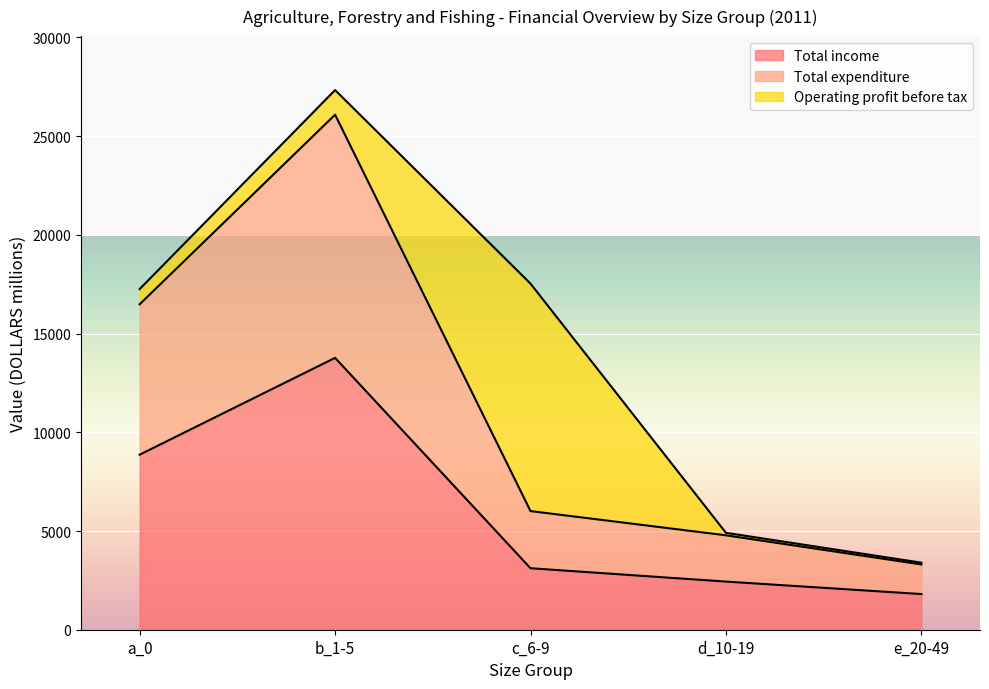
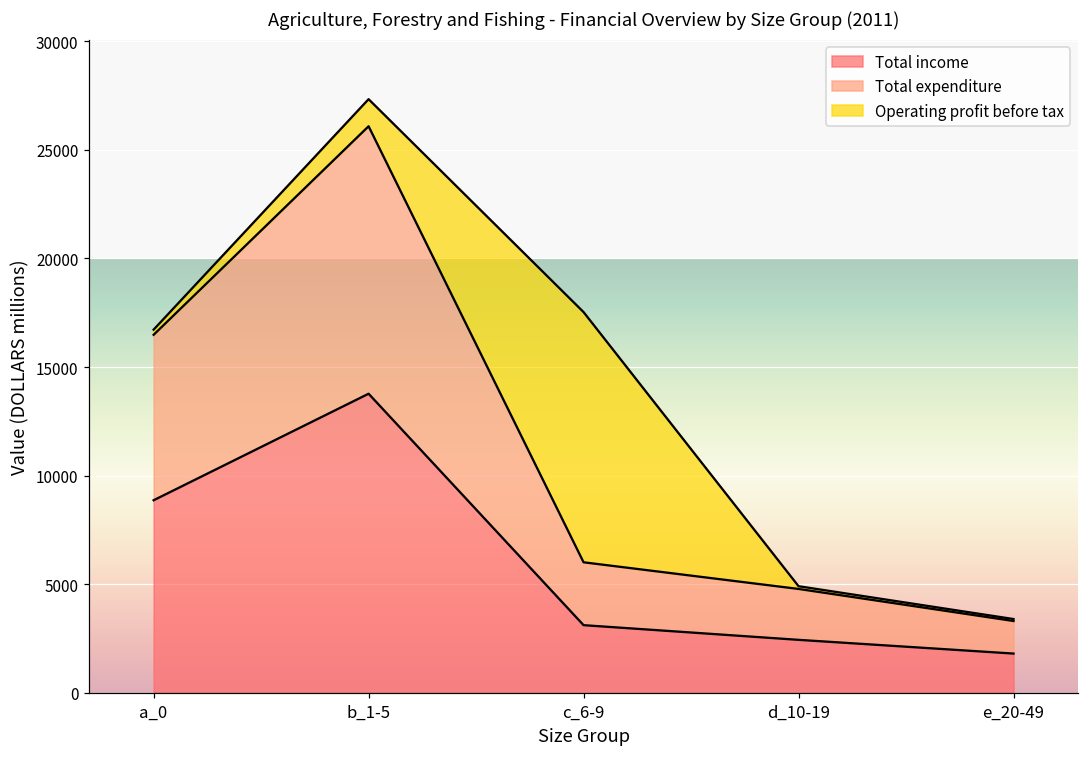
  {
    "Operating profit before tax": {
-     "a_0": 800,
+     "a_0": 200,
      "b_1-5": 1200,
      "c_6-9": 11500
    }
  }
